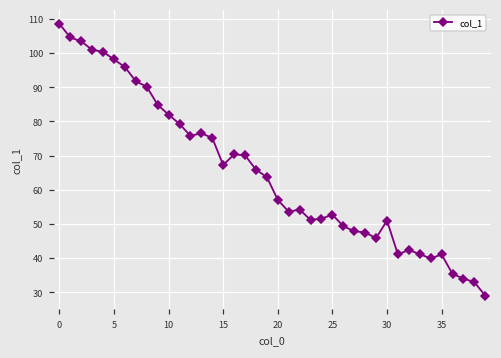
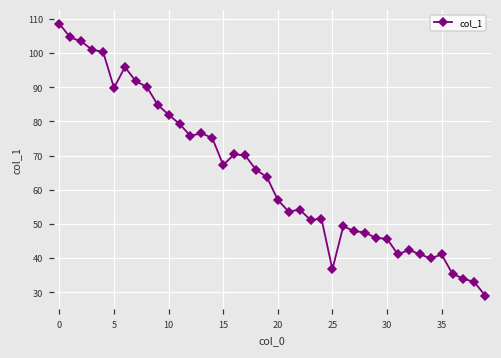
  {
    "0": 109,
-   "5": 98,
+   "5": 90,
    "10": 82,
    "15": 67,
    "20": 57,
-   "25": 53,
-   "30": 51,
+   "25": 37,
+   "30": 46,
    "35": 41
  }
